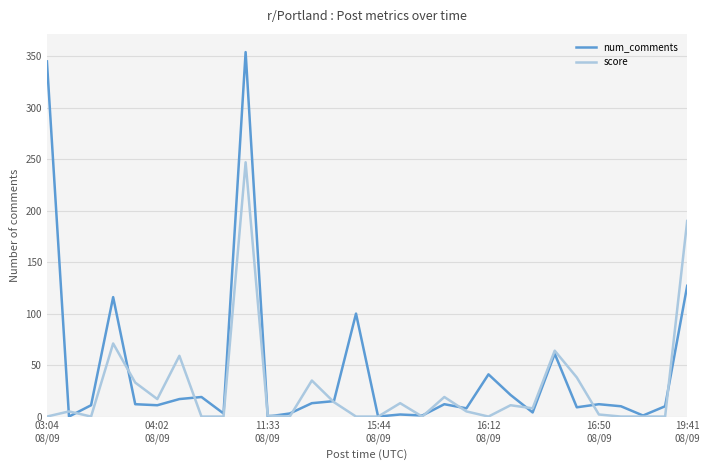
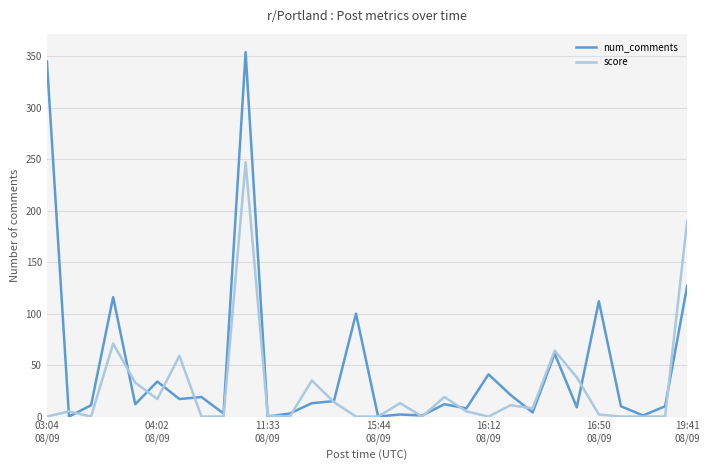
  {
    "num_comments": {
      "03:04 08/09": 345,
-     "04:02 08/09": 11,
+     "04:02 08/09": 34,
      "16:12 08/09": 41,
-     "16:50 08/09": 12,
+     "16:50 08/09": 112,
      "19:41 08/09": 127
    },
    "score": {
      "03:04 08/09": 0,
      "04:02 08/09": 17,
      "16:12 08/09": 0,
      "16:50 08/09": 2,
      "19:41 08/09": 190
    }
  }
